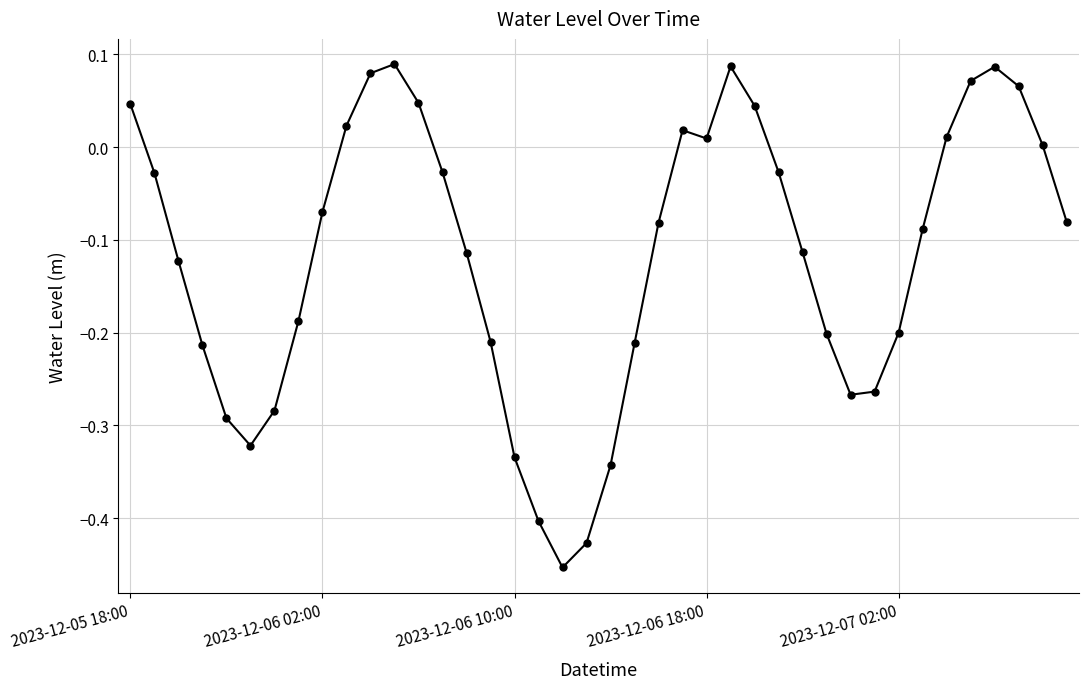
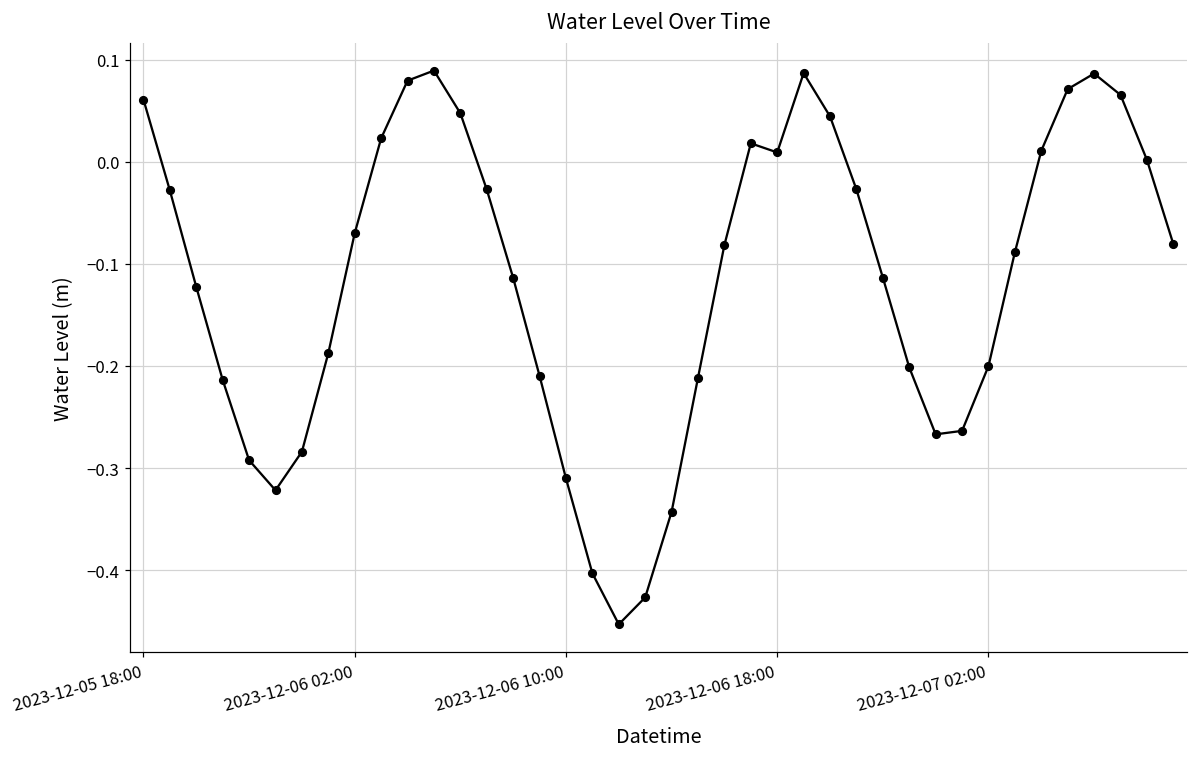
  {
-   "2023-12-05 18:00": 0.05,
+   "2023-12-05 18:00": 0.06,
    "2023-12-06 02:00": -0.07,
-   "2023-12-06 10:00": -0.33,
+   "2023-12-06 10:00": -0.31,
    "2023-12-06 18:00": 0.01,
    "2023-12-07 02:00": -0.20
  }
